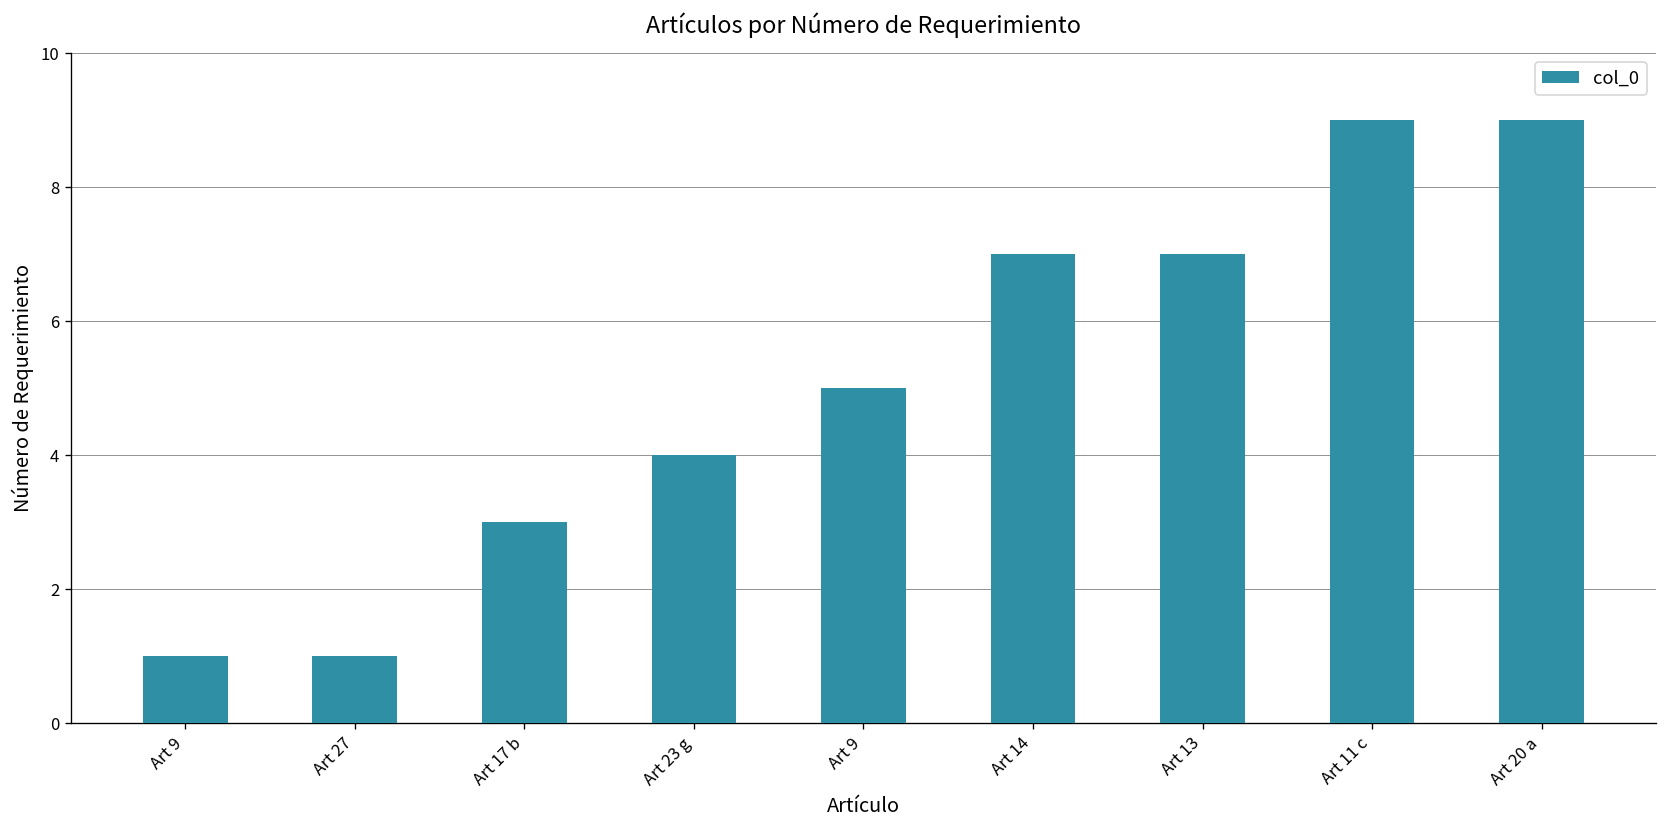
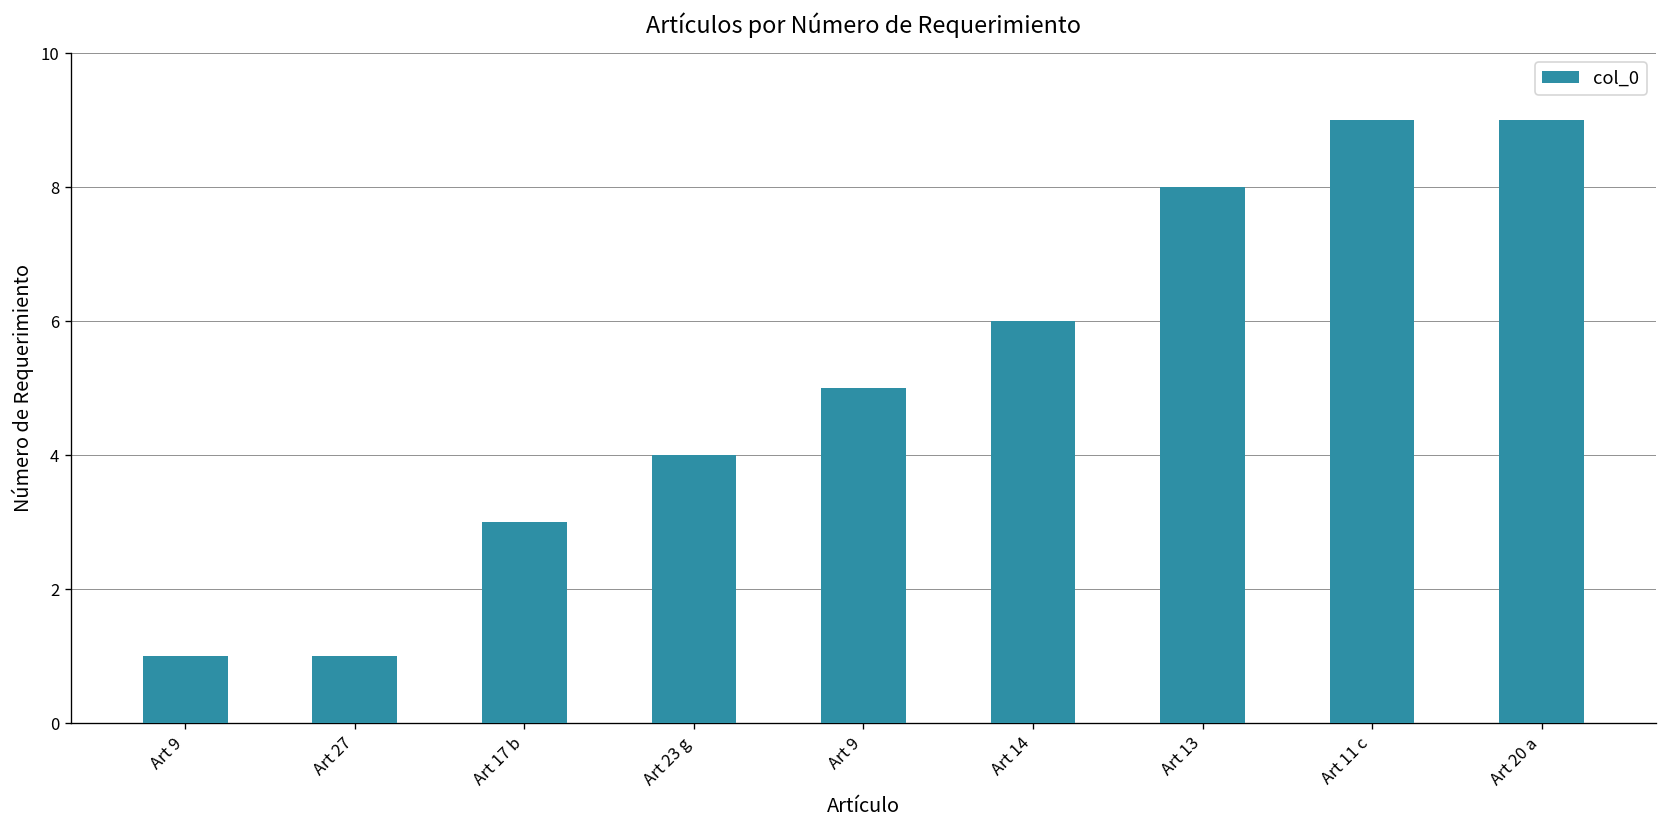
  {
    "Art 27": 1,
    "Art 17 b": 3,
    "Art 23 g": 4,
-   "Art 14": 7,
-   "Art 13": 7,
+   "Art 14": 6,
+   "Art 13": 8,
    "Art 11 c": 9,
    "Art 20 a": 9
  }
